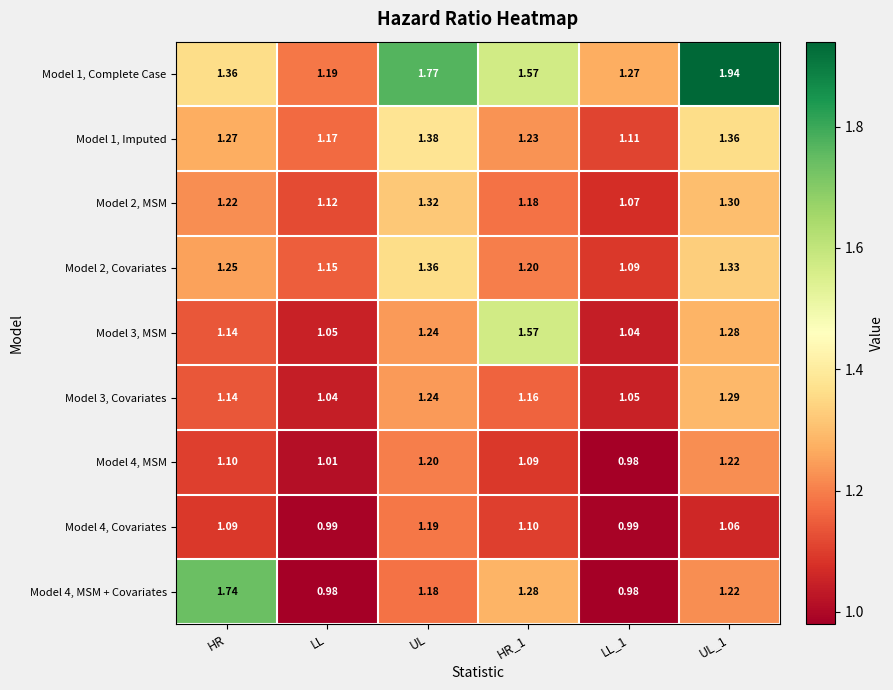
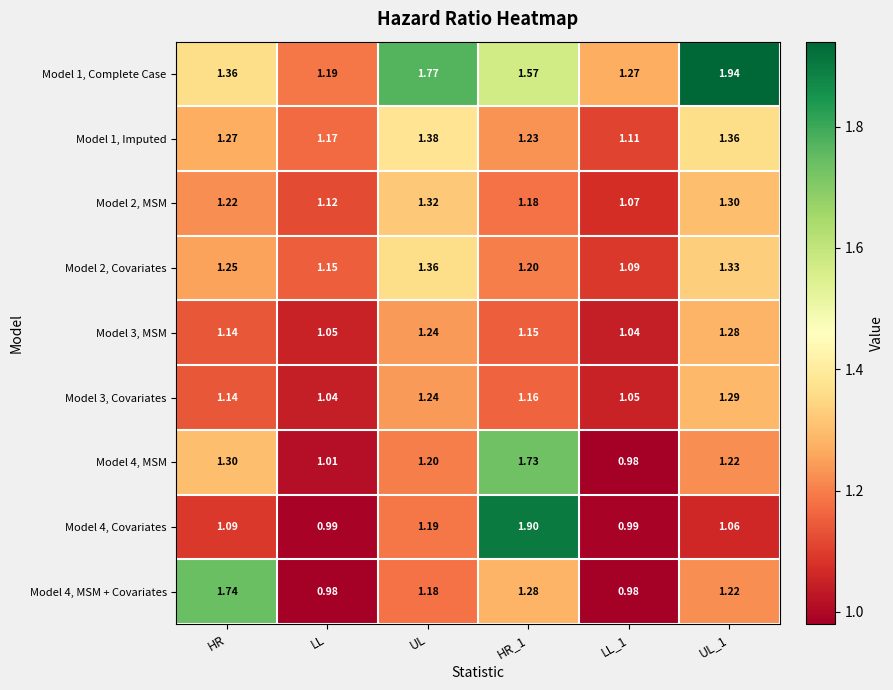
  {
    "Model 1, Complete Case": {
      "HR": 1.36,
      "LL": 1.19,
      "UL": 1.77,
      "HR_1": 1.57,
      "LL_1": 1.27,
      "UL_1": 1.94
    },
    "Model 1, Imputed": {
      "HR": 1.27,
      "LL": 1.17,
      "UL": 1.38,
      "HR_1": 1.23,
      "LL_1": 1.11,
      "UL_1": 1.36
    },
    "Model 2, MSM": {
      "HR": 1.22,
      "LL": 1.12,
      "UL": 1.32,
      "HR_1": 1.18,
      "LL_1": 1.07,
      "UL_1": 1.30
    },
    "Model 2, Covariates": {
      "HR": 1.25,
      "LL": 1.15,
      "UL": 1.36,
      "HR_1": 1.20,
      "LL_1": 1.09,
      "UL_1": 1.33
    },
    "Model 3, MSM": {
      "HR": 1.14,
      "LL": 1.05,
      "UL": 1.24,
-     "HR_1": 1.57,
+     "HR_1": 1.15,
      "LL_1": 1.04,
      "UL_1": 1.28
    },
    "Model 3, Covariates": {
      "HR": 1.14,
      "LL": 1.04,
      "UL": 1.24,
      "HR_1": 1.16,
      "LL_1": 1.05,
      "UL_1": 1.29
    },
    "Model 4, MSM": {
-     "HR": 1.10,
+     "HR": 1.30,
      "LL": 1.01,
      "UL": 1.20,
-     "HR_1": 1.09,
+     "HR_1": 1.73,
      "LL_1": 0.98,
      "UL_1": 1.22
    },
    "Model 4, Covariates": {
      "HR": 1.09,
      "LL": 0.99,
      "UL": 1.19,
-     "HR_1": 1.10,
+     "HR_1": 1.90,
      "LL_1": 0.99,
      "UL_1": 1.06
    },
    "Model 4, MSM + Covariates": {
      "HR": 1.74,
      "LL": 0.98,
      "UL": 1.18,
      "HR_1": 1.28,
      "LL_1": 0.98,
      "UL_1": 1.22
    }
  }
